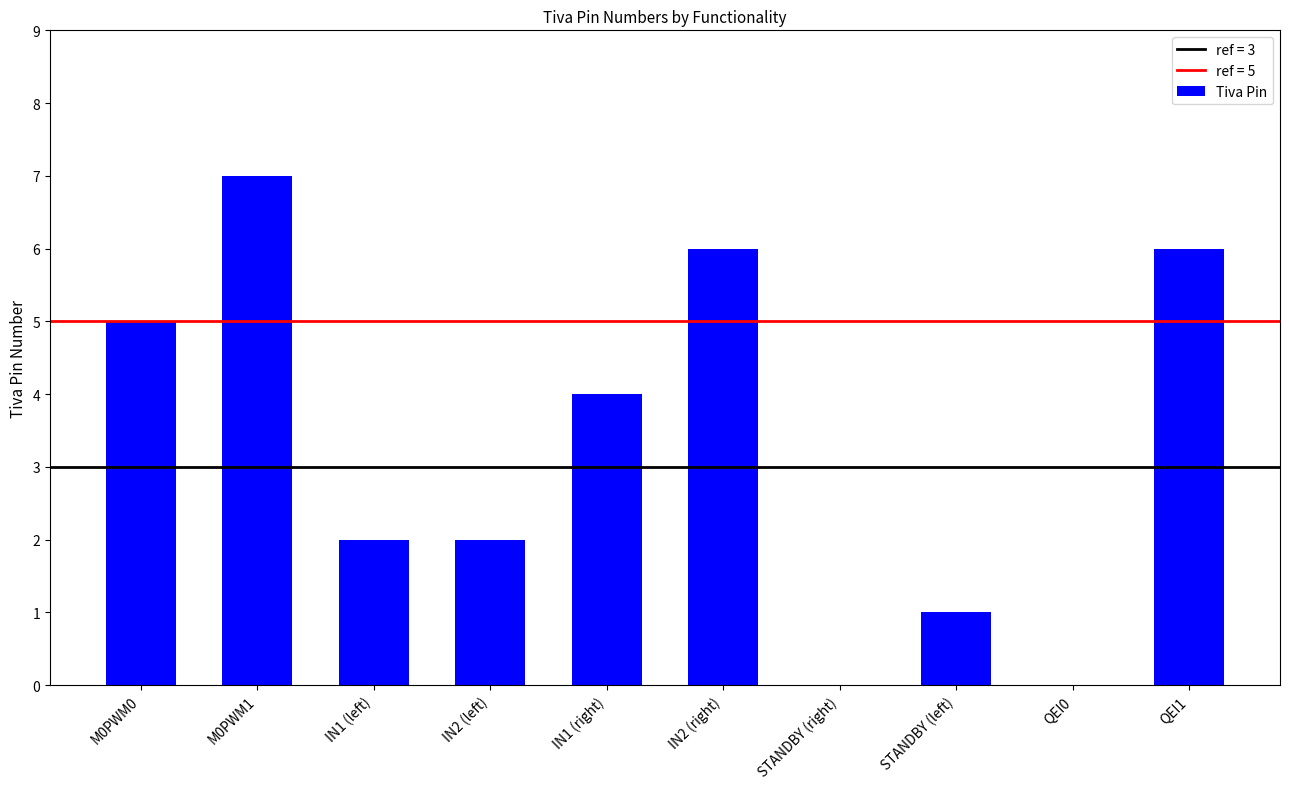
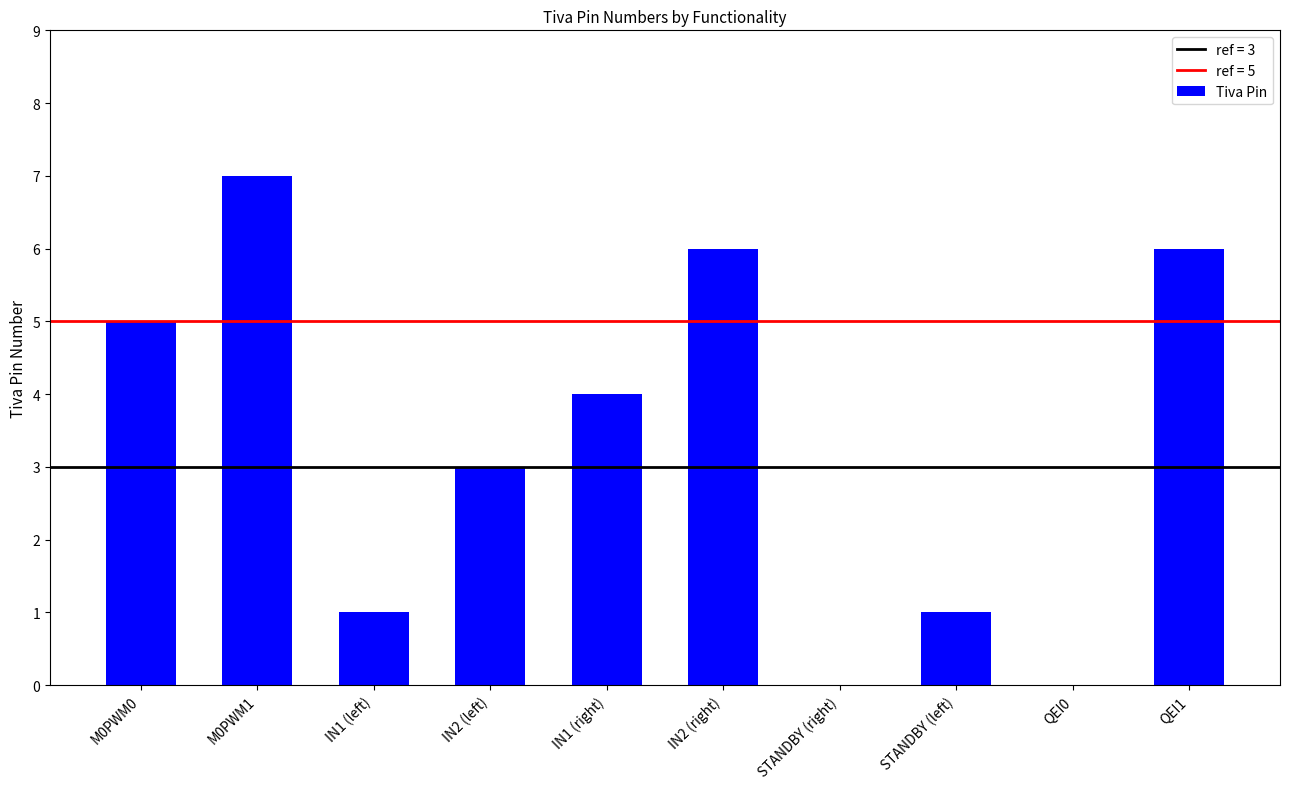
  {
    "M0PWM0": 5,
    "M0PWM1": 7,
-   "IN1 (left)": 2,
-   "IN2 (left)": 2,
+   "IN1 (left)": 1,
+   "IN2 (left)": 3,
    "IN1 (right)": 4,
    "IN2 (right)": 6,
    "STANDBY (right)": 0,
    "STANDBY (left)": 1,
    "QEI0": 0,
    "QEI1": 6
  }
